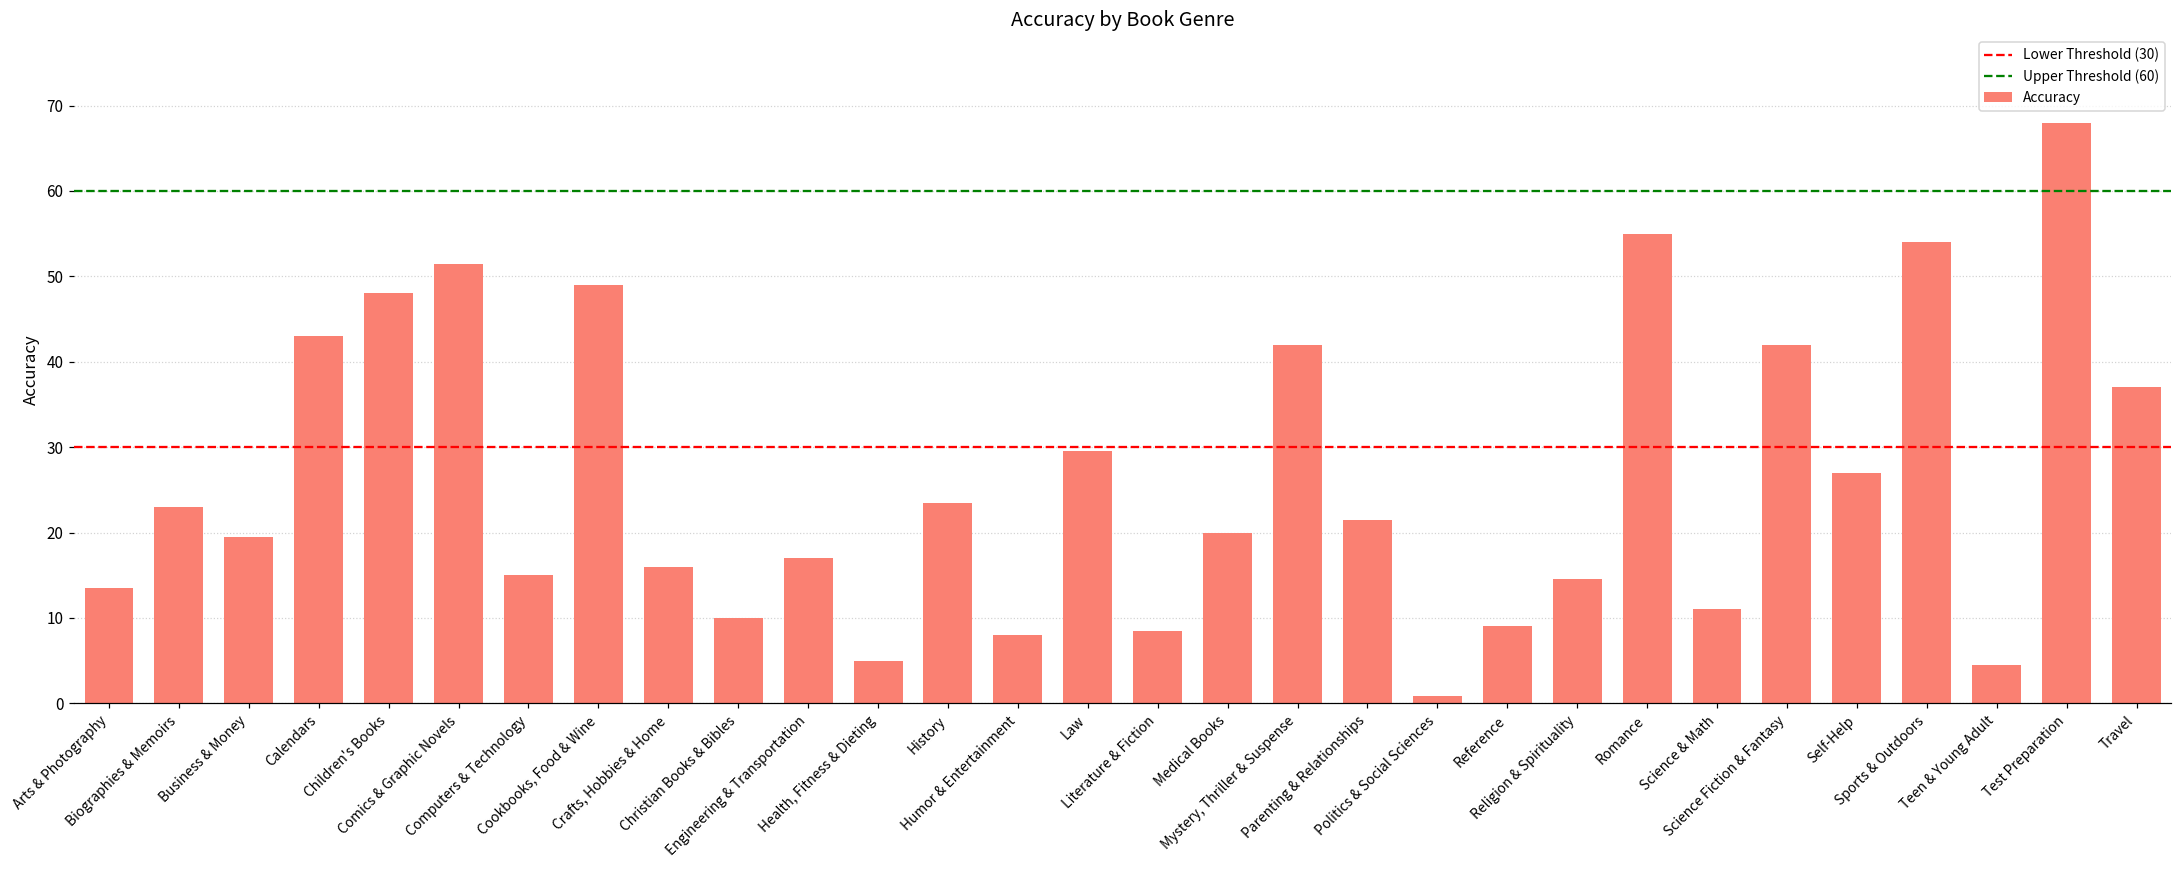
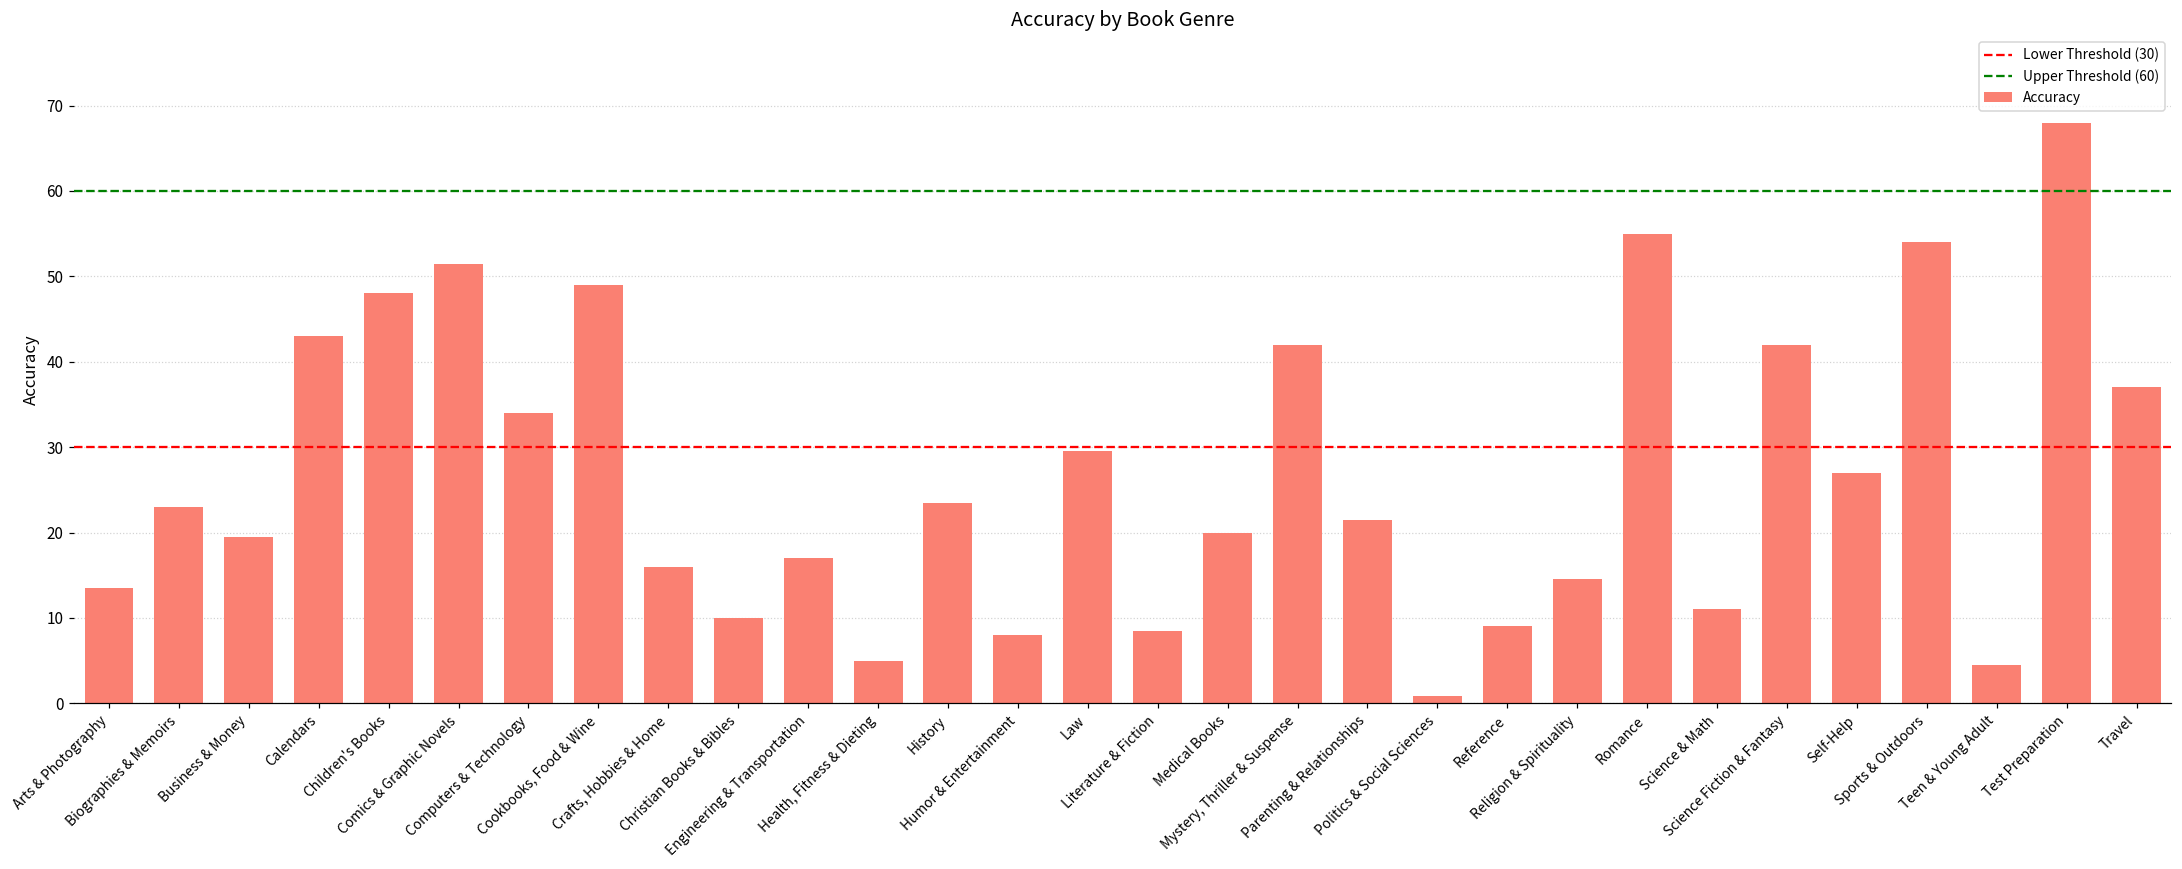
  {
    "Arts & Photography": 14,
    "Biographies & Memoirs": 23,
    "Business & Money": 20,
    "Calendars": 43,
    "Children's Books": 48,
    "Comics & Graphic Novels": 51,
-   "Computers & Technology": 15,
+   "Computers & Technology": 34,
    "Cookbooks, Food & Wine": 49,
    "Crafts, Hobbies & Home": 16,
    "Christian Books & Bibles": 10,
    "Engineering & Transportation": 17,
    "Health, Fitness & Dieting": 5,
    "History": 24,
    "Humor & Entertainment": 8,
    "Law": 30,
    "Literature & Fiction": 9,
    "Medical Books": 20,
    "Mystery, Thriller & Suspense": 42,
    "Parenting & Relationships": 22,
    "Politics & Social Sciences": 1,
    "Reference": 9,
    "Religion & Spirituality": 15,
    "Romance": 55,
    "Science & Math": 11,
    "Science Fiction & Fantasy": 42,
    "Self-Help": 27,
    "Sports & Outdoors": 54,
    "Teen & Young Adult": 5,
    "Test Preparation": 68,
    "Travel": 37
  }
